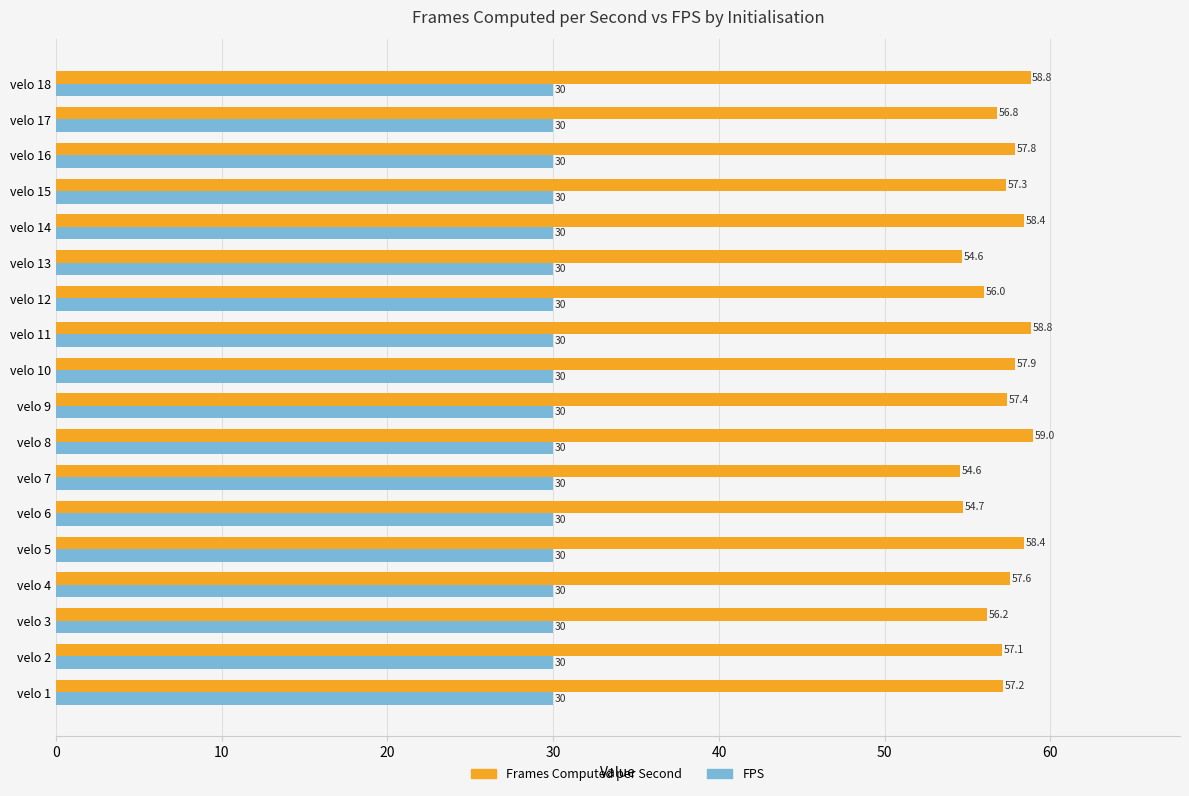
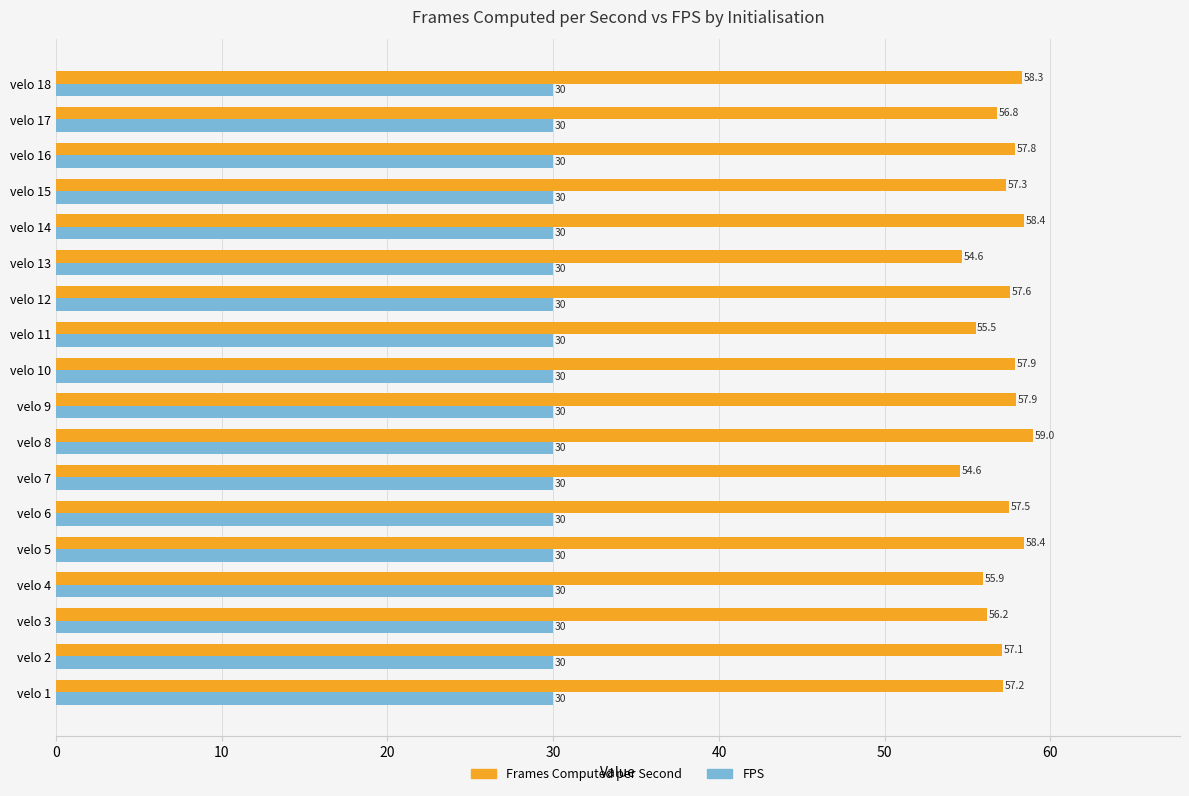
  {
    "Frames Computed per Second": {
-     "velo 18": 58.8,
+     "velo 18": 58.3,
      "velo 17": 56.8,
      "velo 16": 57.8,
      "velo 15": 57.3,
      "velo 14": 58.4,
      "velo 13": 54.6,
-     "velo 12": 56.0,
-     "velo 11": 58.8,
+     "velo 12": 57.6,
+     "velo 11": 55.5,
      "velo 10": 57.9,
-     "velo 9": 57.4,
+     "velo 9": 57.9,
      "velo 8": 59.0,
      "velo 7": 54.6,
-     "velo 6": 54.7,
+     "velo 6": 57.5,
      "velo 5": 58.4,
-     "velo 4": 57.6,
+     "velo 4": 55.9,
      "velo 3": 56.2,
      "velo 2": 57.1,
      "velo 1": 57.2
    },
    "FPS": {
      "velo 18": 30,
      "velo 17": 30,
      "velo 16": 30,
      "velo 15": 30,
      "velo 14": 30,
      "velo 13": 30,
      "velo 12": 30,
      "velo 11": 30,
      "velo 10": 30,
      "velo 9": 30,
      "velo 8": 30,
      "velo 7": 30,
      "velo 6": 30,
      "velo 5": 30,
      "velo 4": 30,
      "velo 3": 30,
      "velo 2": 30,
      "velo 1": 30
    }
  }
